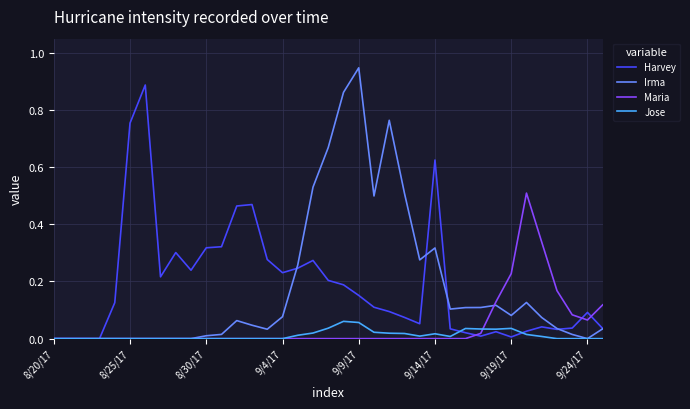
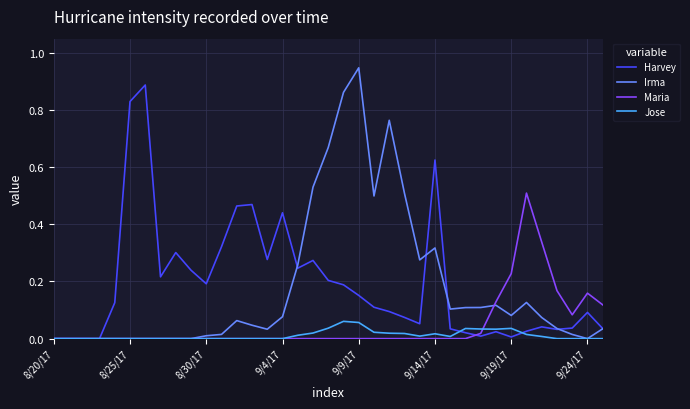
  {
    "Harvey": {
-     "8/25/17": 0.75,
-     "8/30/17": 0.32,
-     "9/4/17": 0.23,
+     "8/25/17": 0.83,
+     "8/30/17": 0.19,
+     "9/4/17": 0.44,
      "9/9/17": 0.15,
      "9/14/17": 0.63,
      "9/19/17": 0.01,
      "9/24/17": 0.09
    },
    "Maria": {
      "9/9/17": 0.00,
      "9/14/17": 0.00,
      "9/19/17": 0.23,
-     "9/24/17": 0.07
+     "9/24/17": 0.16
    }
  }
